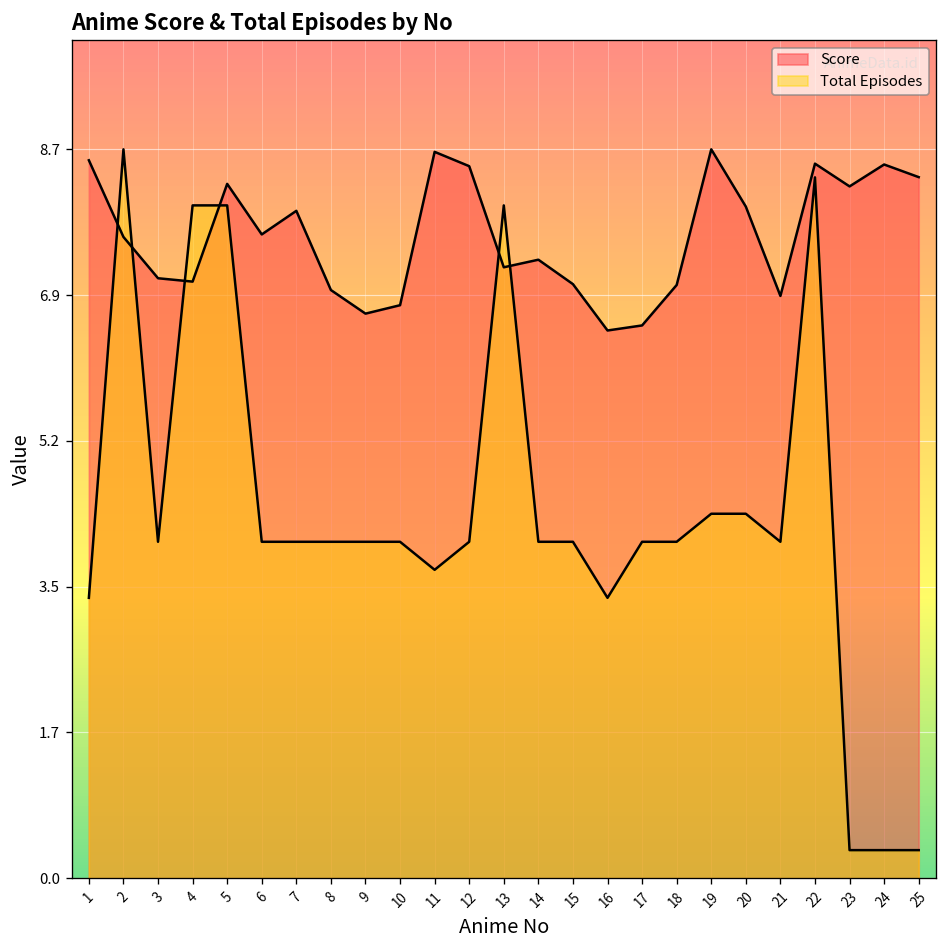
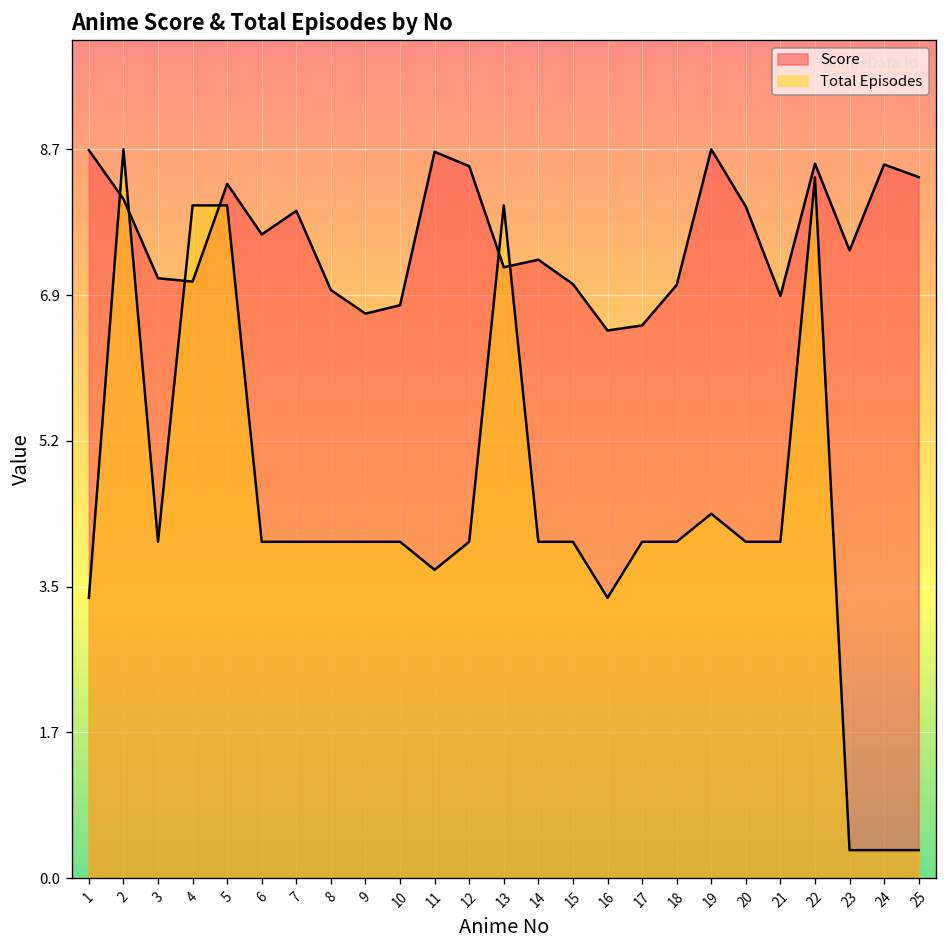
  {
    "Score": {
-     "1": 8.5,
-     "2": 7.6,
+     "1": 8.6,
+     "2": 8.1,
      "3": 7.1,
      "4": 7.1,
      "5": 8.2,
      "6": 7.6,
      "7": 7.9,
      "8": 7.0,
      "9": 6.7,
      "10": 6.8,
      "11": 8.6,
      "12": 8.5,
      "13": 7.3,
      "14": 7.3,
      "15": 7.1,
      "16": 6.5,
      "17": 6.6,
      "18": 7.0,
      "19": 8.7,
      "20": 8.0,
      "21": 6.9,
      "22": 8.5,
-     "23": 8.2,
+     "23": 7.5,
      "24": 8.5,
      "25": 8.3
    },
    "Total Episodes": {
      "1": 3.3,
      "2": 8.7,
      "3": 4.0,
      "4": 8.0,
      "5": 8.0,
      "6": 4.0,
      "7": 4.0,
      "8": 4.0,
      "9": 4.0,
      "10": 4.0,
      "11": 3.7,
      "12": 4.0,
      "13": 8.0,
      "14": 4.0,
      "15": 4.0,
      "16": 3.3,
      "17": 4.0,
      "18": 4.0,
      "19": 4.3,
-     "20": 4.3,
+     "20": 4.0,
      "21": 4.0,
      "22": 8.3,
      "23": 0.3,
      "24": 0.3,
      "25": 0.3
    }
  }
